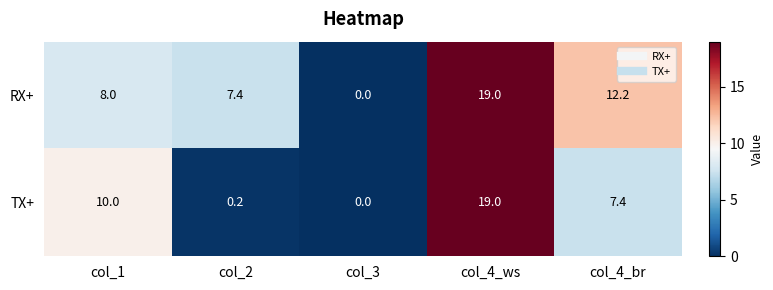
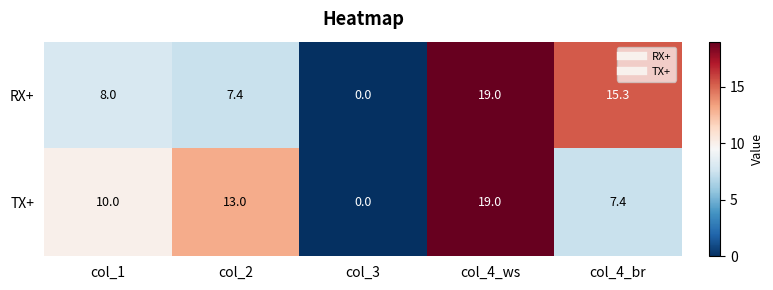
  {
    "RX+": {
      "col_1": 8.0,
      "col_2": 7.4,
      "col_3": 0.0,
      "col_4_ws": 19.0,
-     "col_4_br": 12.2
+     "col_4_br": 15.3
    },
    "TX+": {
      "col_1": 10.0,
-     "col_2": 0.2,
+     "col_2": 13.0,
      "col_3": 0.0,
      "col_4_ws": 19.0,
      "col_4_br": 7.4
    }
  }
